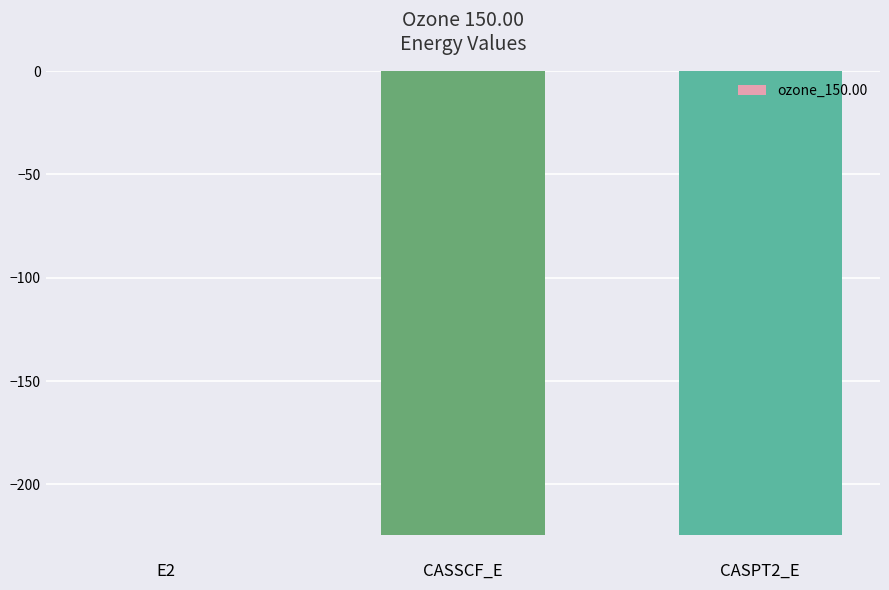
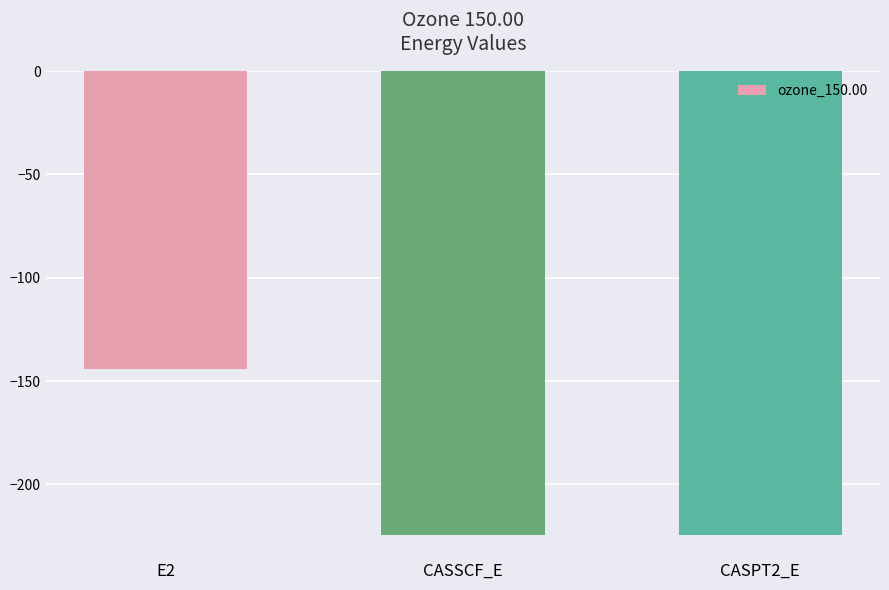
  {
-   "E2": 0,
+   "E2": -144,
    "CASSCF_E": -224,
    "CASPT2_E": -224
  }
